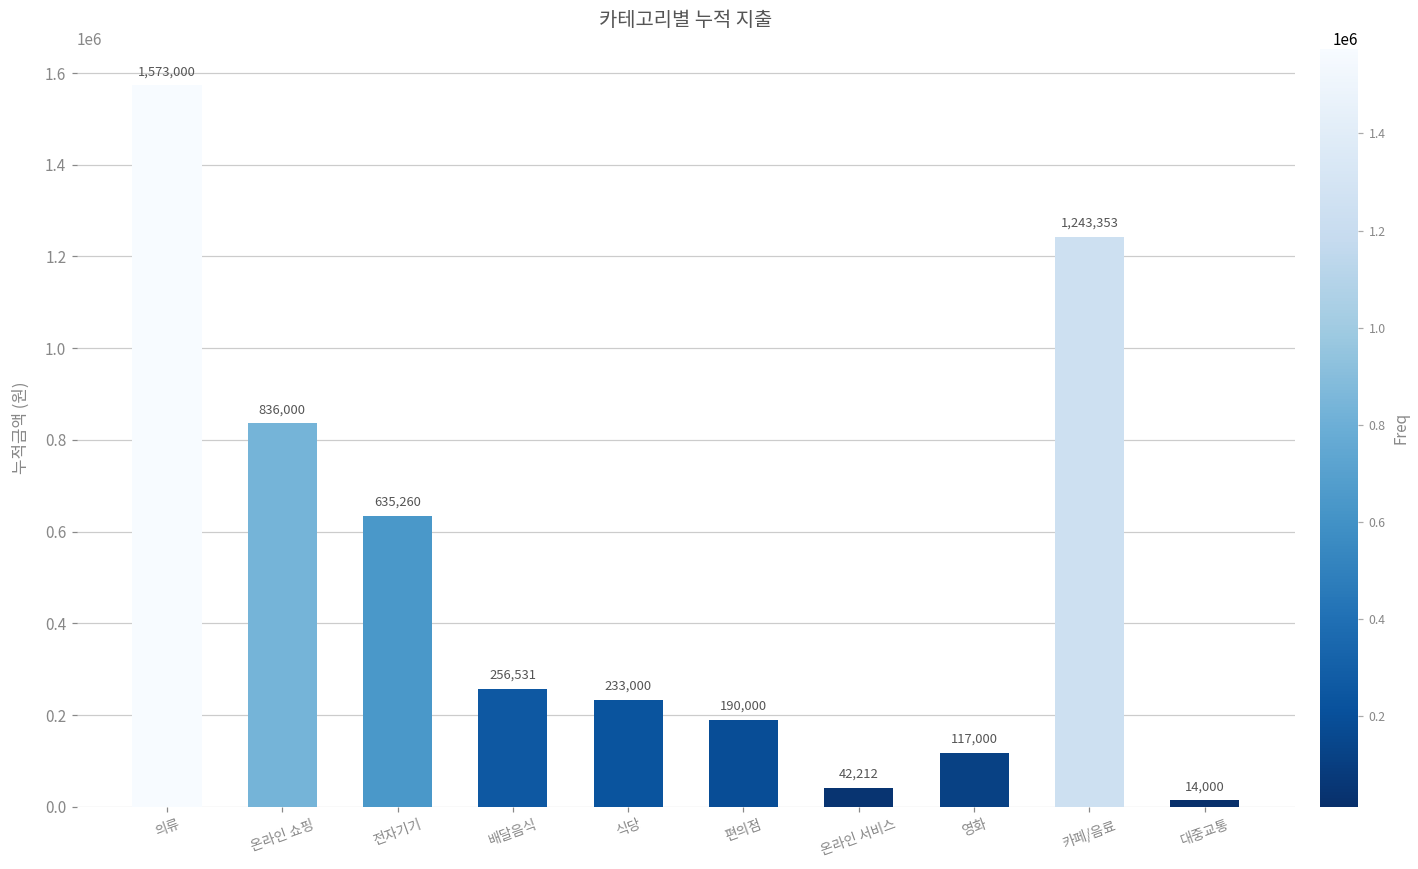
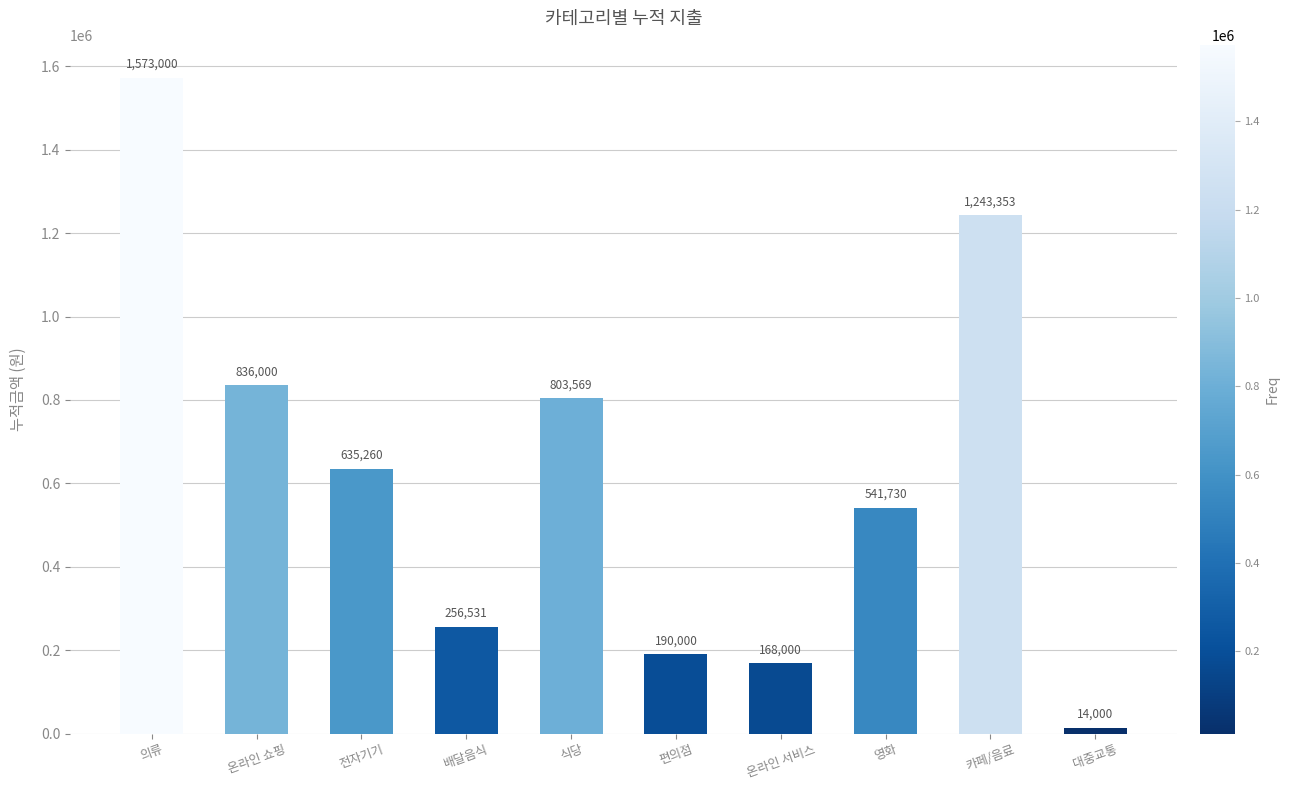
  {
    "의류": "1,573,000",
    "온라인 쇼핑": "836,000",
    "전자기기": "635,260",
    "배달음식": "256,531",
-   "식당": "233,000",
+   "식당": "803,569",
    "편의점": "190,000",
-   "온라인 서비스": "42,212",
-   "영화": "117,000",
+   "온라인 서비스": "168,000",
+   "영화": "541,730",
    "카페/음료": "1,243,353",
    "대중교통": "14,000"
  }
